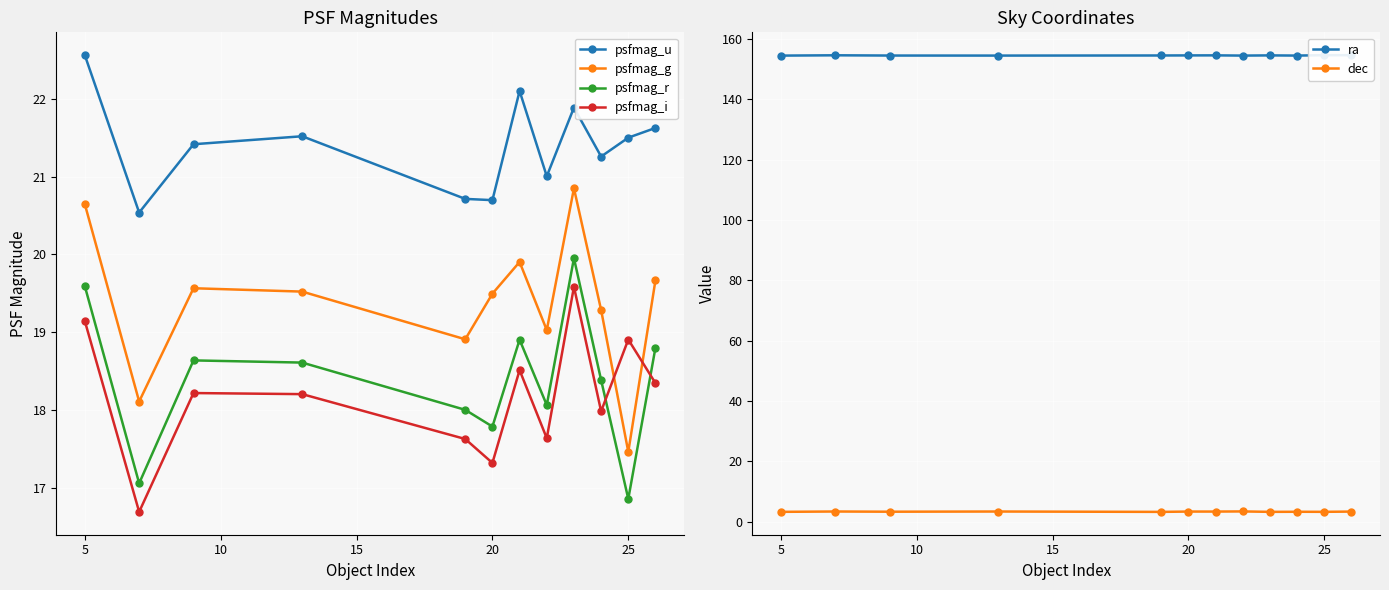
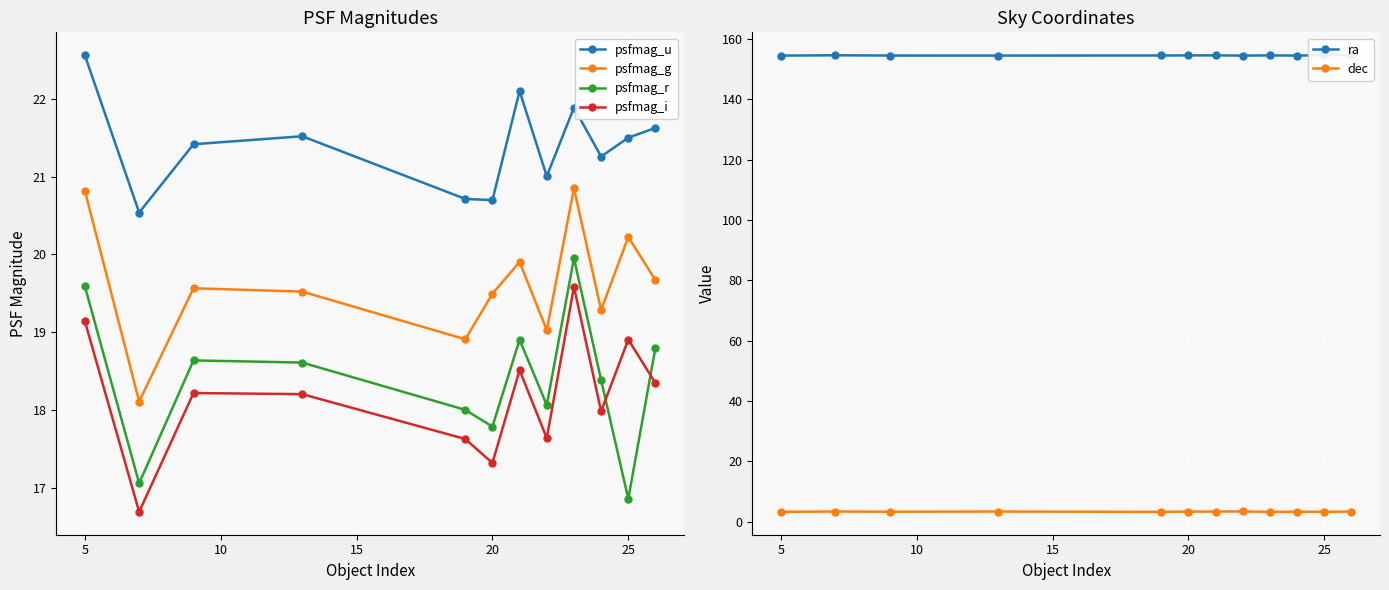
  {
    "PSF Magnitudes": {
      "psfmag_u": {
        "5": 22.6,
        "20": 20.7,
        "25": 21.5
      },
      "psfmag_g": {
-       "5": 20.6,
+       "5": 20.8,
        "20": 19.5,
-       "25": 17.5
+       "25": 20.2
      },
      "psfmag_r": {
        "5": 19.6,
        "20": 17.8,
        "25": 16.9
      },
      "psfmag_i": {
        "5": 19.1,
        "20": 17.3,
        "25": 18.9
      }
    },
    "Sky Coordinates": {
      "ra": {
        "5": 154,
        "20": 155
      },
      "dec": {
        "5": 3,
        "20": 3,
        "25": 3
      }
    }
  }
